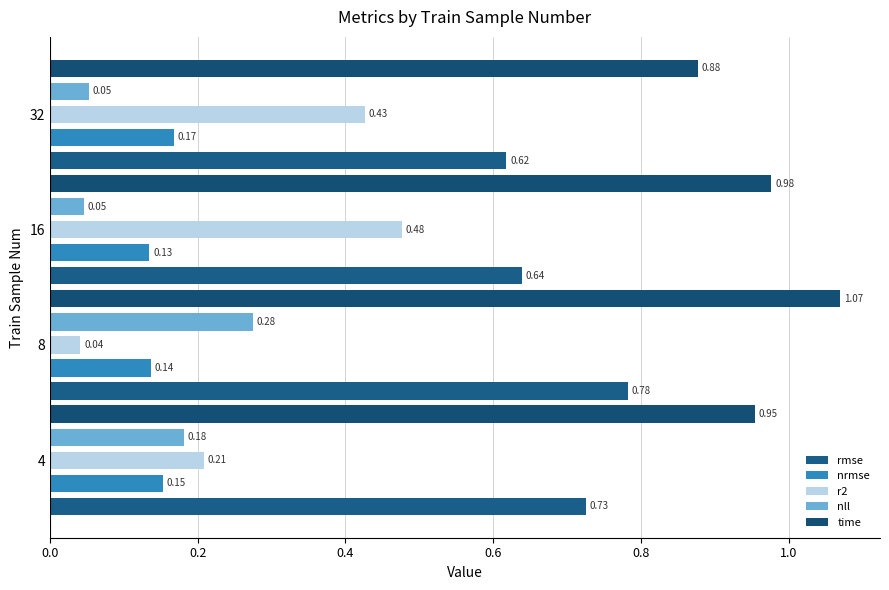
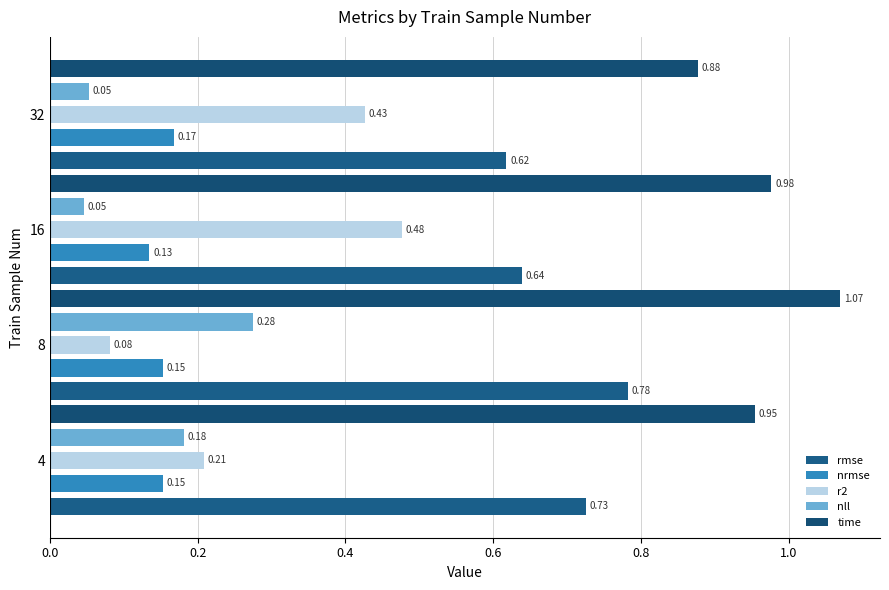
  {
    "nrmse": {
      "32": 0.17,
      "16": 0.13,
-     "8": 0.14,
+     "8": 0.15,
      "4": 0.15
    },
    "r2": {
      "32": 0.43,
      "16": 0.48,
-     "8": 0.04,
+     "8": 0.08,
      "4": 0.21
    },
    "nll": {
      "32": 0.05,
      "16": 0.05,
      "8": 0.28,
      "4": 0.18
    }
  }
